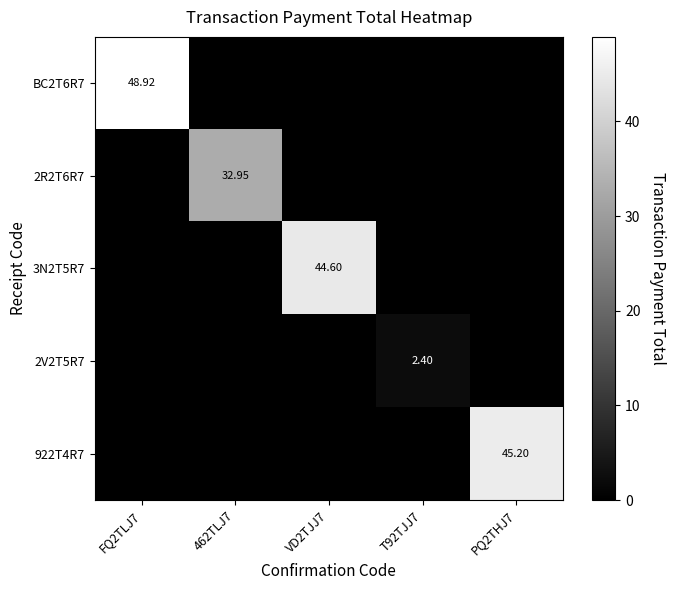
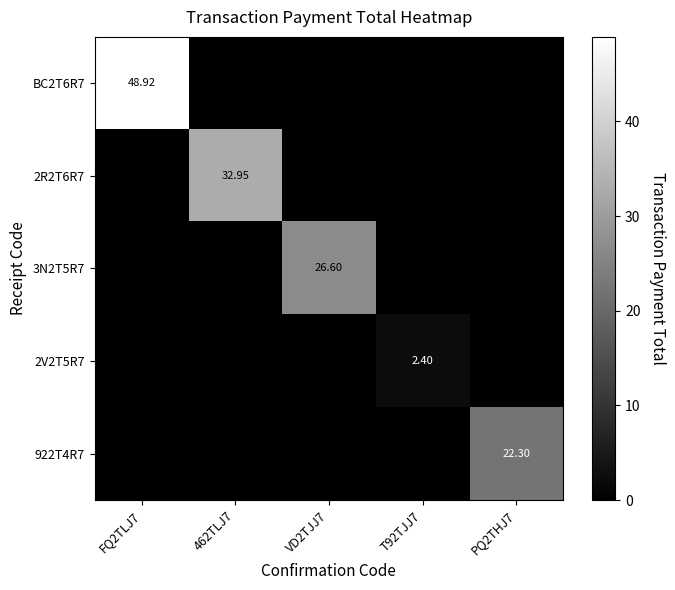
  {
    "BC2T6R7": {
      "FQ2TLJ7": 48.92
    },
    "2R2T6R7": {
      "462TLJ7": 32.95
    },
    "3N2T5R7": {
-     "VD2TJJ7": 44.60
+     "VD2TJJ7": 26.60
    },
    "2V2T5R7": {
      "T92TJJ7": 2.40
    },
    "922T4R7": {
-     "PQ2THJ7": 45.20
+     "PQ2THJ7": 22.30
    }
  }
